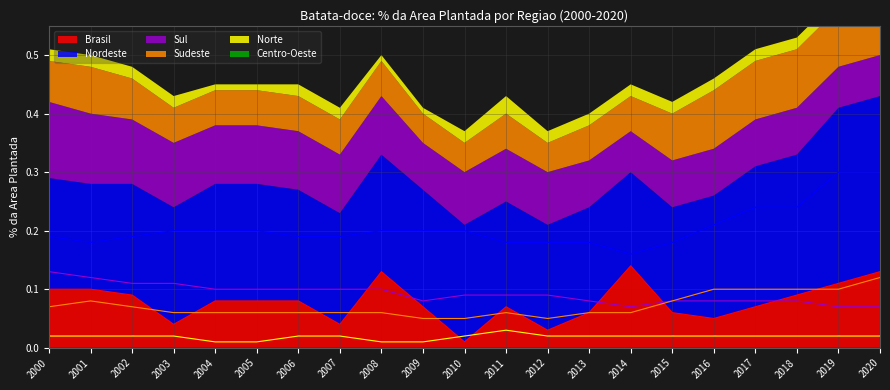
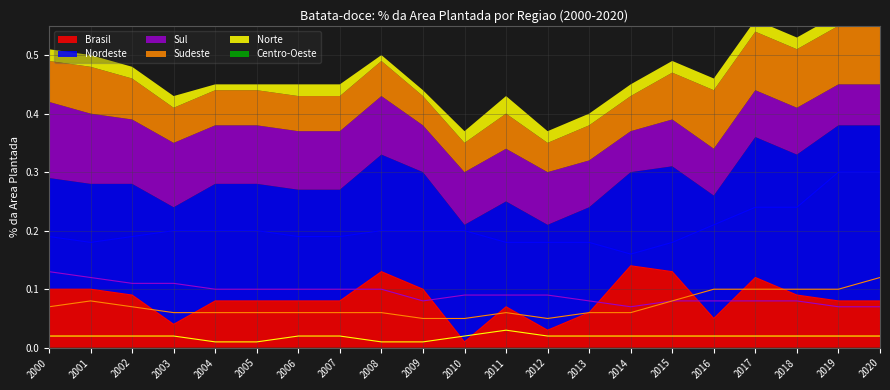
  {
    "Brasil": {
      "2000": 0.10,
      "2001": 0.10,
      "2002": 0.09,
      "2003": 0.04,
      "2004": 0.08,
      "2005": 0.08,
      "2006": 0.08,
-     "2007": 0.04,
+     "2007": 0.08,
      "2008": 0.13,
-     "2009": 0.07,
+     "2009": 0.10,
      "2010": 0.01,
      "2011": 0.07,
      "2012": 0.03,
      "2014": 0.14,
-     "2015": 0.06,
+     "2015": 0.13,
      "2016": 0.05,
-     "2017": 0.07,
+     "2017": 0.12,
      "2018": 0.09,
-     "2019": 0.11,
-     "2020": 0.13
+     "2019": 0.08,
+     "2020": 0.08
    }
  }
